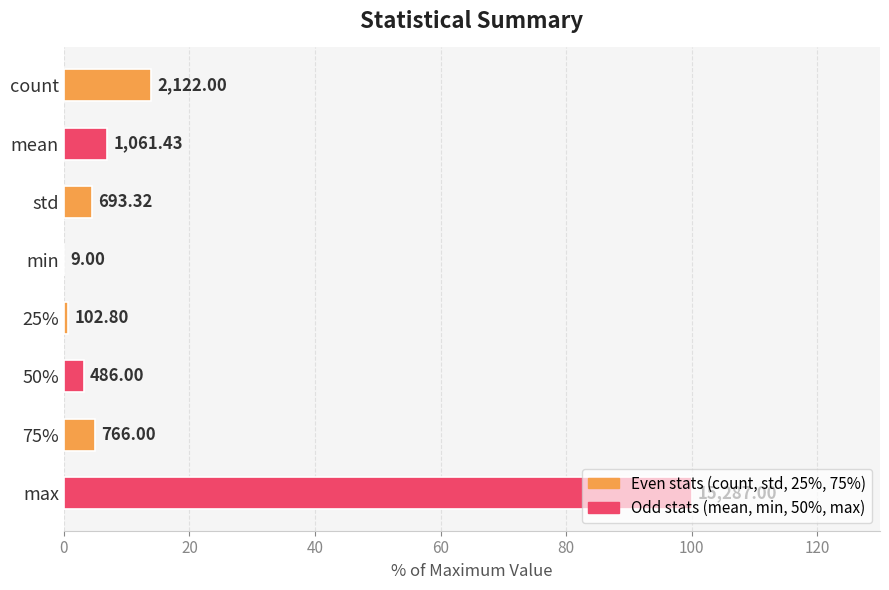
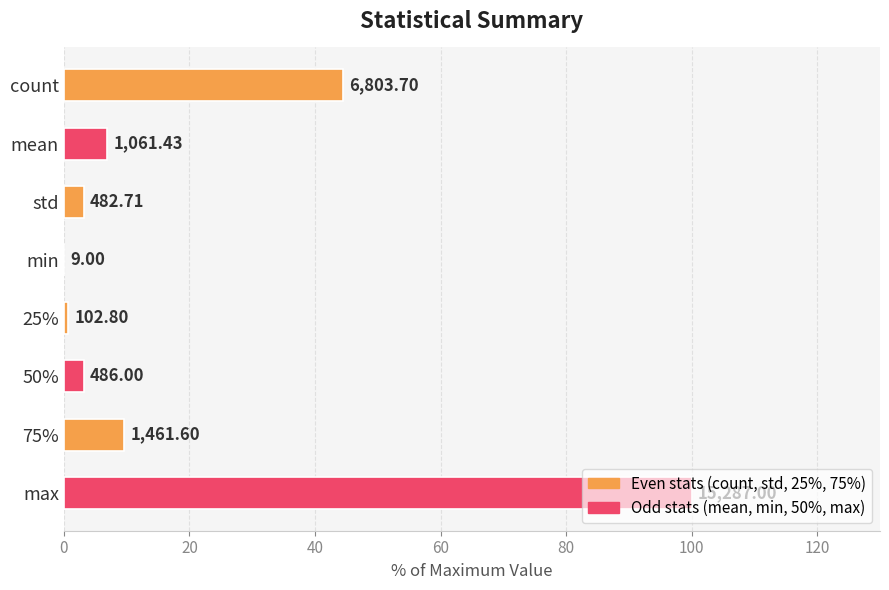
  {
-   "count": "2,122.00",
-   "std": "693.32",
-   "75%": "766.00"
+   "count": "6,803.70",
+   "std": "482.71",
+   "75%": "1,461.60"
  }
